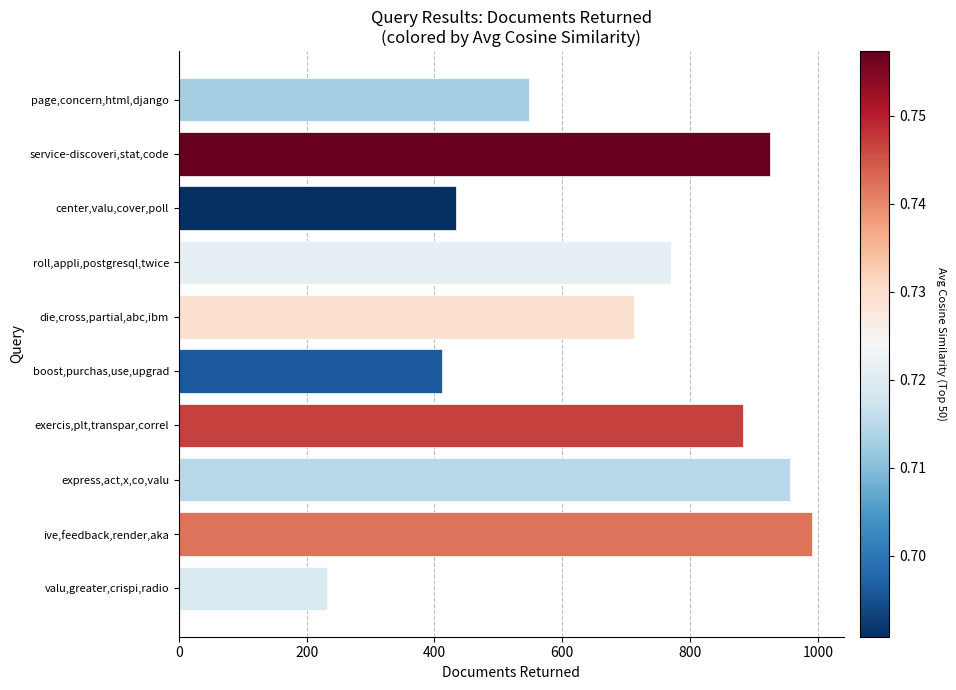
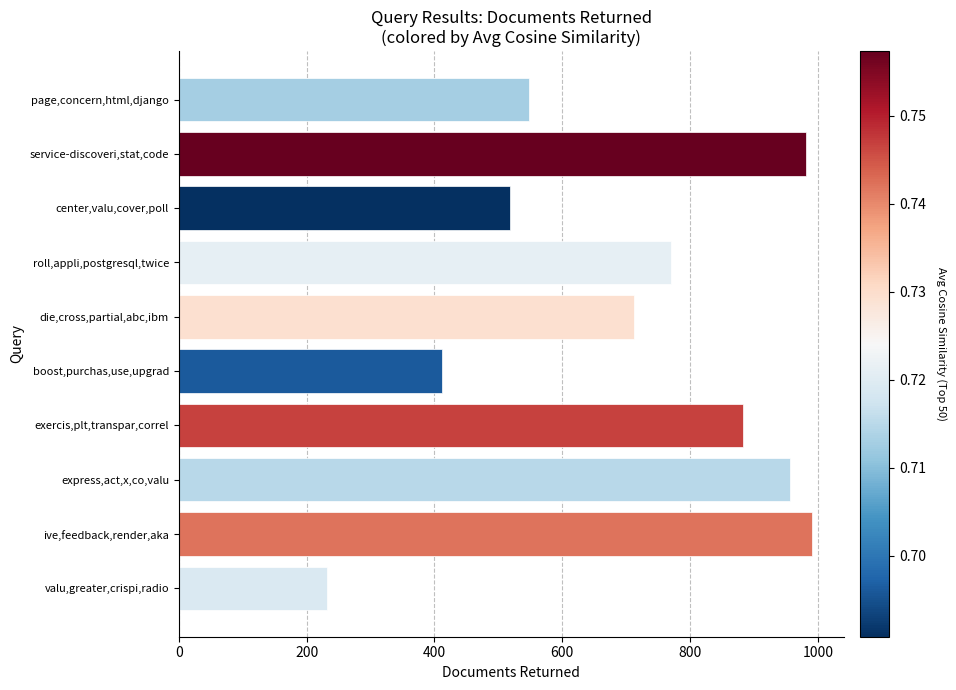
  {
    "page,concern,html,django": 550,
-   "service-discoveri,stat,code": 930,
-   "center,valu,cover,poll": 430,
+   "service-discoveri,stat,code": 980,
+   "center,valu,cover,poll": 520,
    "roll,appli,postgresql,twice": 770,
    "die,cross,partial,abc,ibm": 710,
    "boost,purchas,use,upgrad": 410,
    "exercis,plt,transpar,correl": 880,
    "express,act,x,co,valu": 960,
    "ive,feedback,render,aka": 990,
    "valu,greater,crispi,radio": 230
  }
